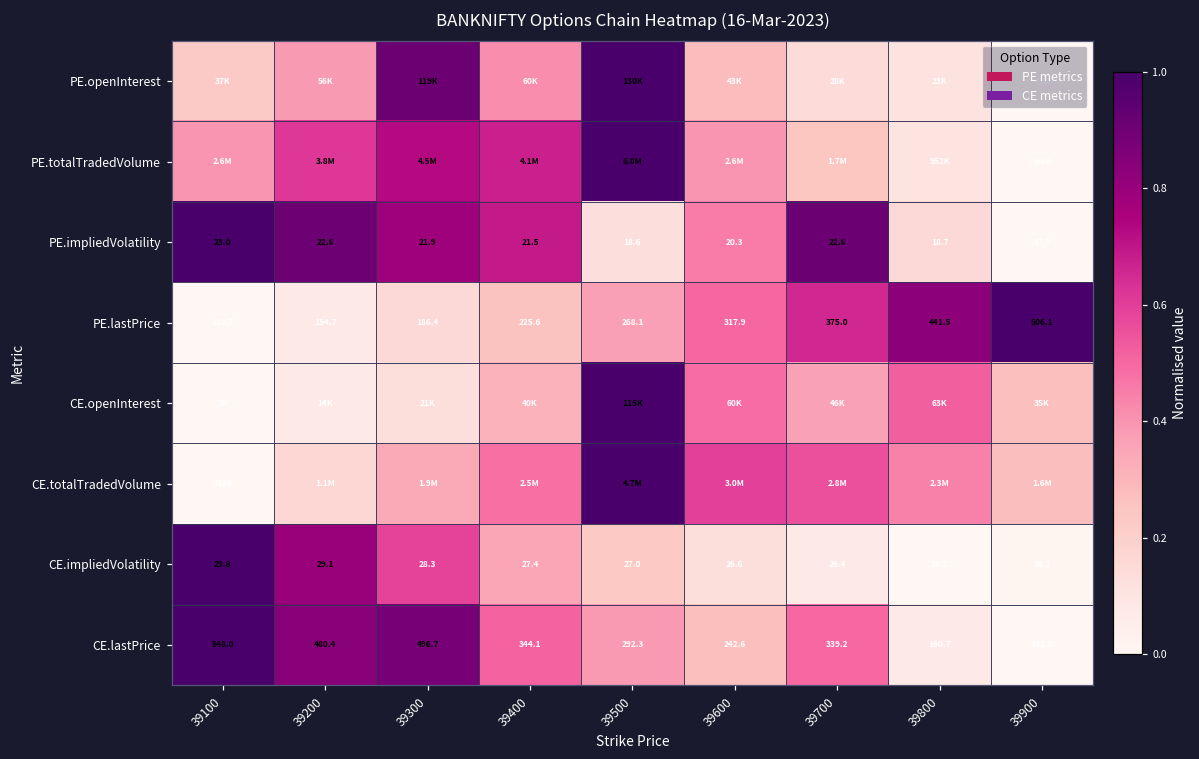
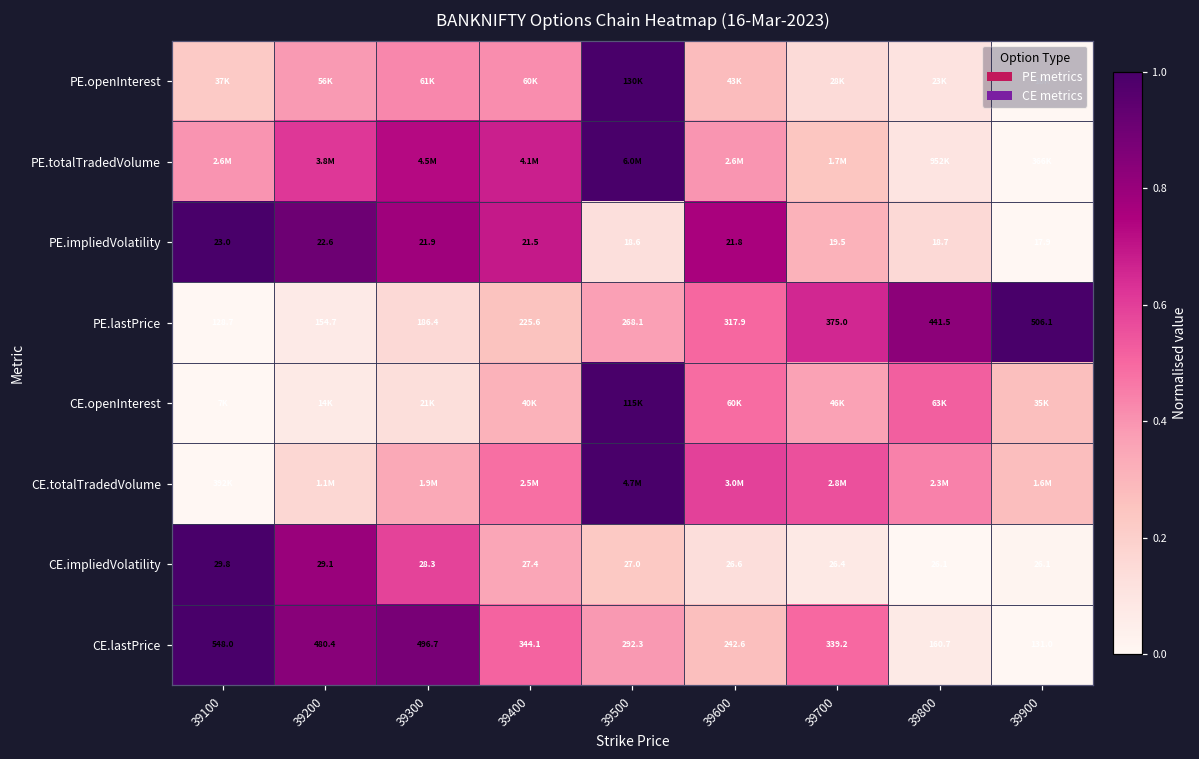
  {
    "PE.openInterest": {
      "39100": "37K",
      "39200": "56K",
-     "39300": "119K",
+     "39300": "61K",
      "39400": "60K",
      "39500": "130K",
      "39600": "43K"
    },
    "PE.totalTradedVolume": {
      "39100": "2.6M",
      "39200": "3.8M",
      "39300": "4.5M",
      "39400": "4.1M",
      "39500": "6.0M",
      "39600": "2.6M",
      "39700": "1.7M"
    },
    "PE.impliedVolatility": {
      "39100": "23.0",
      "39200": "22.6",
      "39300": "21.9",
      "39400": "21.5",
-     "39600": "20.3",
-     "39700": "22.6"
+     "39600": "21.8",
+     "39700": "19.5"
    },
    "PE.lastPrice": {
      "39400": "225.6",
      "39500": "268.1",
      "39600": "317.9",
      "39700": "375.0",
      "39800": "441.5",
      "39900": "506.1"
    },
    "CE.openInterest": {
      "39400": "40K",
      "39500": "115K",
      "39600": "60K",
      "39700": "46K",
      "39800": "63K",
      "39900": "35K"
    },
    "CE.totalTradedVolume": {
      "39300": "1.9M",
      "39400": "2.5M",
      "39500": "4.7M",
      "39600": "3.0M",
      "39700": "2.8M",
      "39800": "2.3M",
      "39900": "1.6M"
    },
    "CE.impliedVolatility": {
      "39100": "29.8",
      "39200": "29.1",
      "39300": "28.3",
      "39400": "27.4",
      "39500": "27.0"
    },
    "CE.lastPrice": {
      "39100": "548.0",
      "39200": "480.4",
      "39300": "496.7",
      "39400": "344.1",
      "39500": "292.3",
      "39600": "242.6",
      "39700": "339.2"
    }
  }
